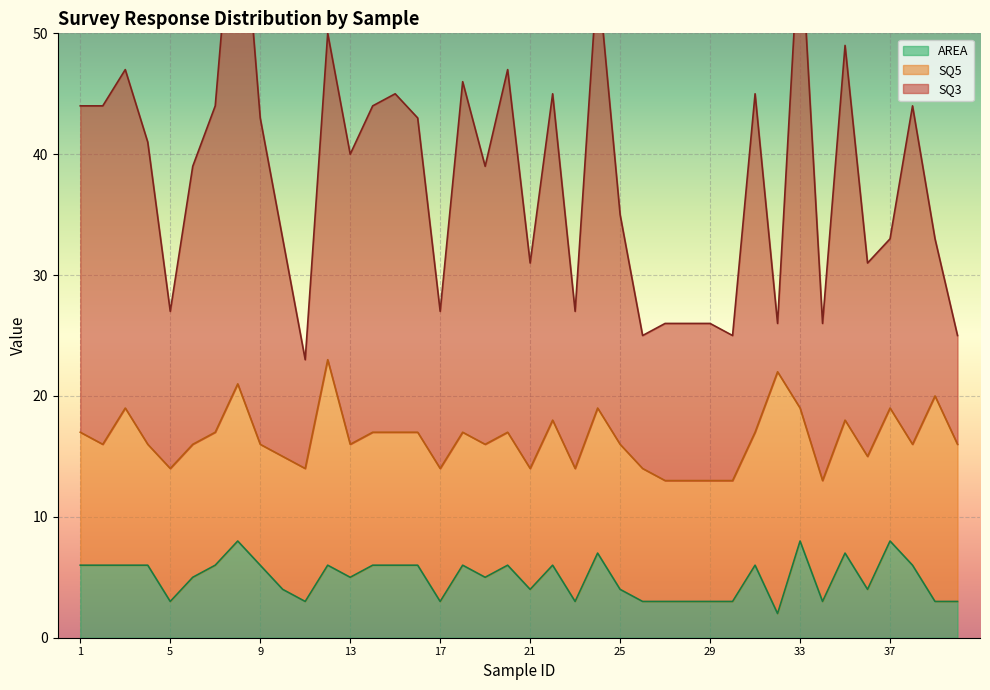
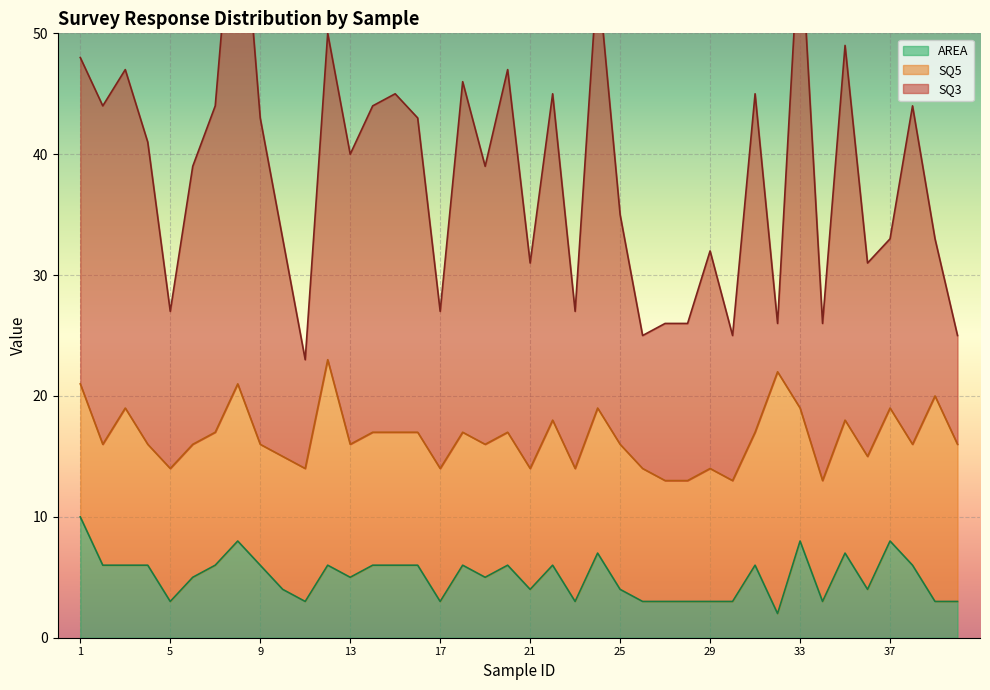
  {
    "AREA": {
-     "1": 6,
+     "1": 10,
      "5": 3,
      "9": 6,
      "13": 5,
      "17": 3,
      "21": 4,
      "25": 4,
      "29": 3,
      "33": 8,
      "37": 8
    },
    "SQ5": {
      "5": 14,
      "9": 16,
      "13": 16,
      "17": 14,
      "21": 14,
      "25": 16,
-     "29": 10,
+     "29": 11,
      "33": 19,
      "37": 19
    },
    "SQ3": {
      "1": 27,
      "5": 13,
      "9": 27,
      "13": 24,
      "17": 13,
      "21": 17,
      "25": 19,
-     "29": 13,
+     "29": 18,
      "37": 14
    }
  }
